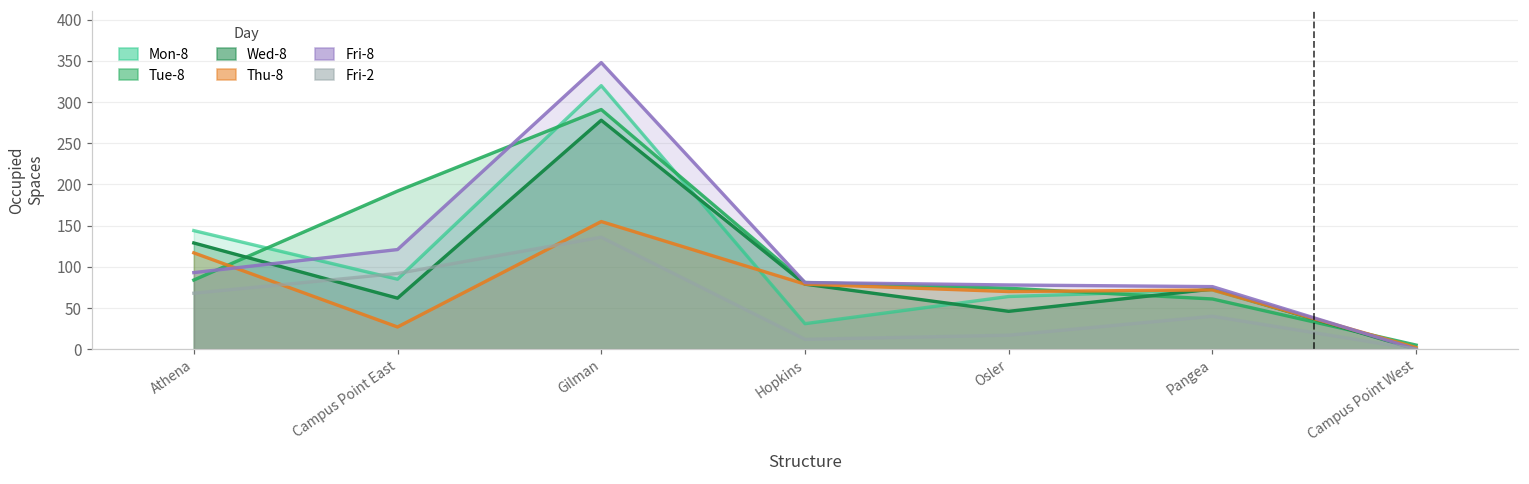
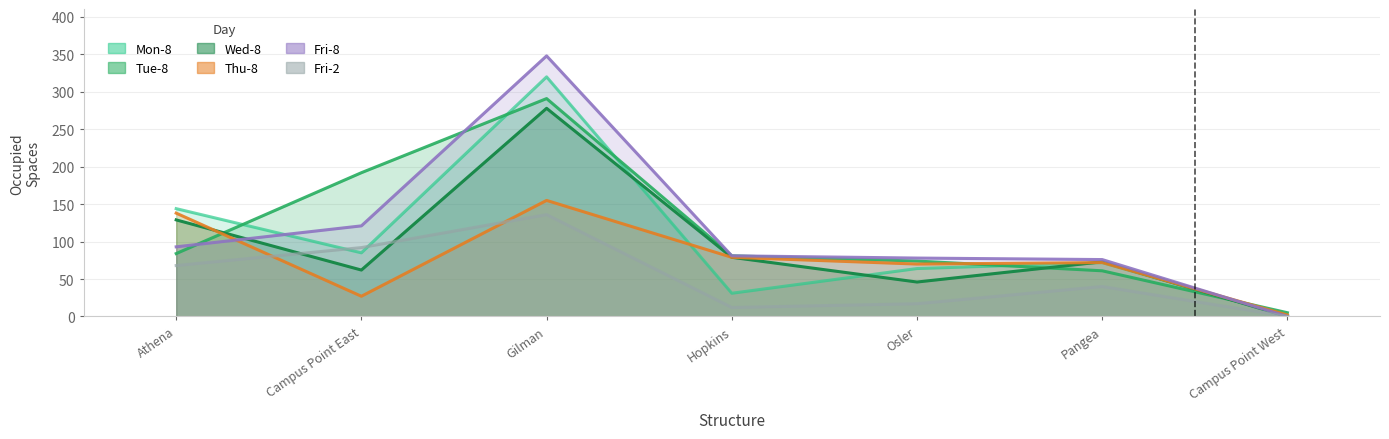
  {
    "Thu-8": {
-     "Athena": 120,
+     "Athena": 140,
      "Campus Point East": 30,
      "Gilman": 160,
      "Osler": 70
    }
  }
